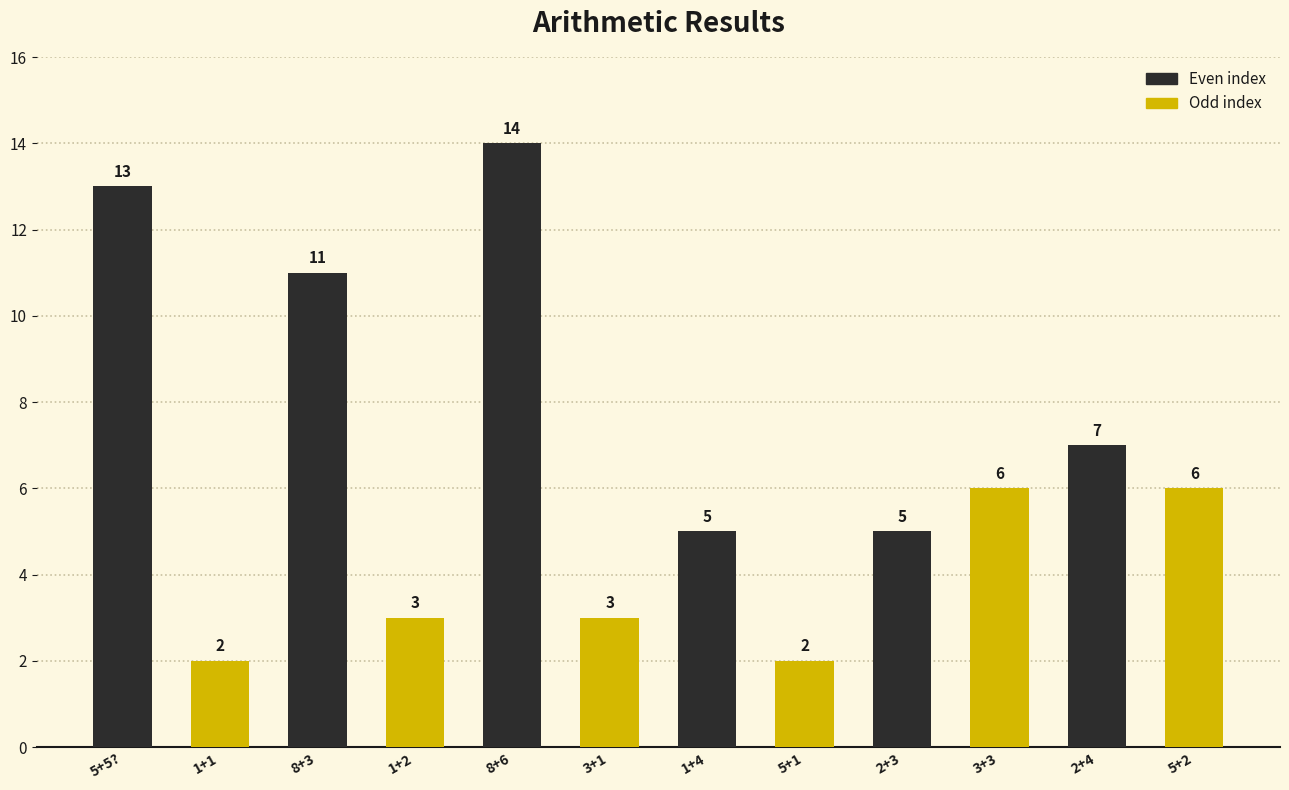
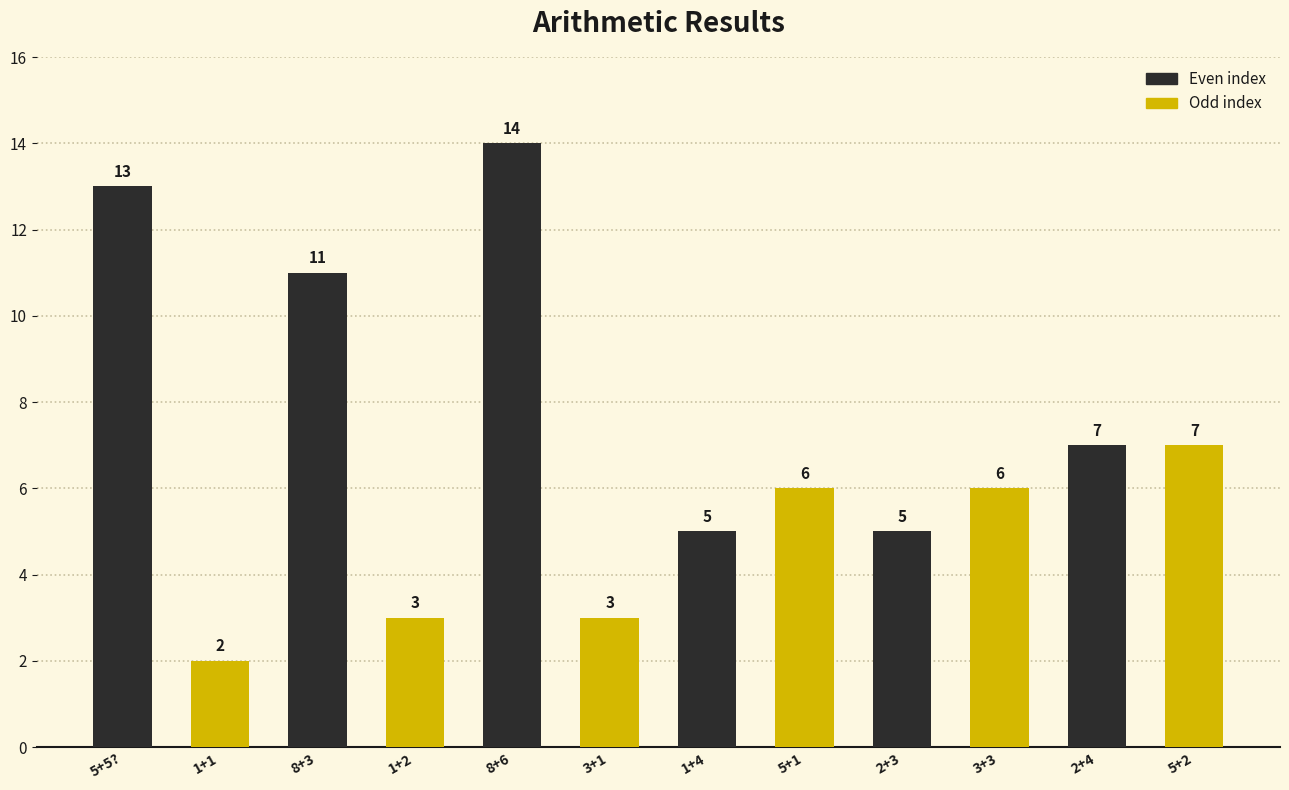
  {
    "5+5?": 13,
    "1+1": 2,
    "8+3": 11,
    "1+2": 3,
    "8+6": 14,
    "3+1": 3,
    "1+4": 5,
-   "5+1": 2,
+   "5+1": 6,
    "2+3": 5,
    "3+3": 6,
    "2+4": 7,
-   "5+2": 6
+   "5+2": 7
  }
